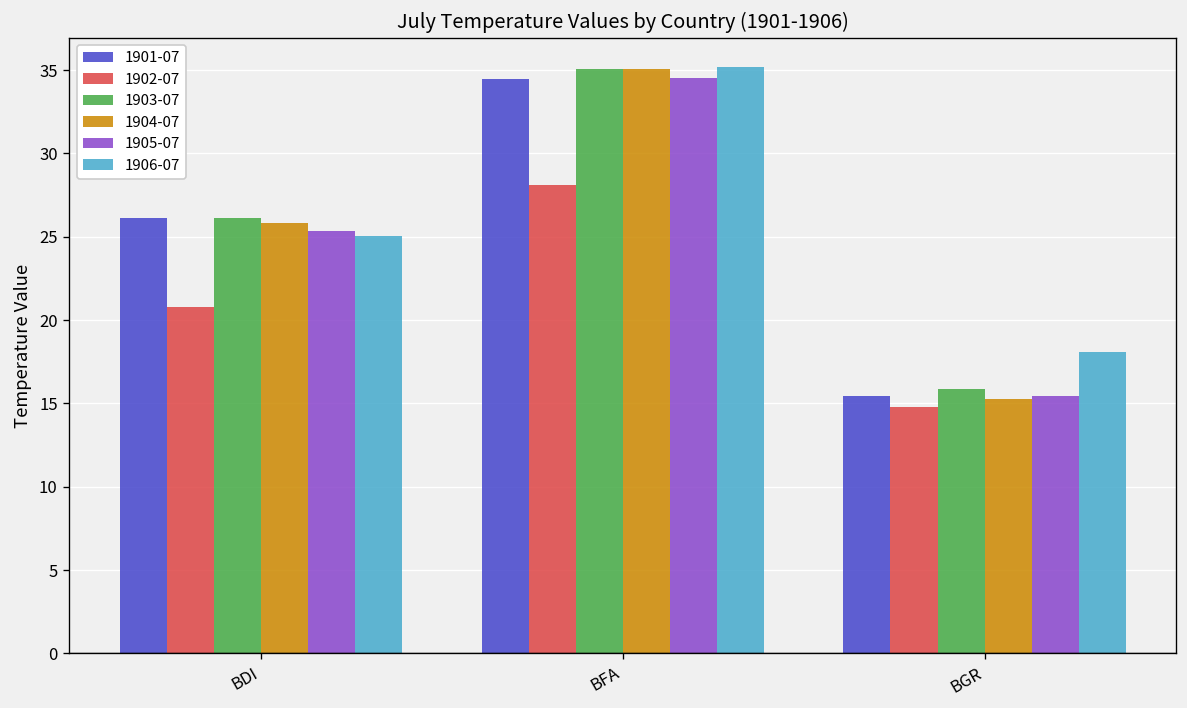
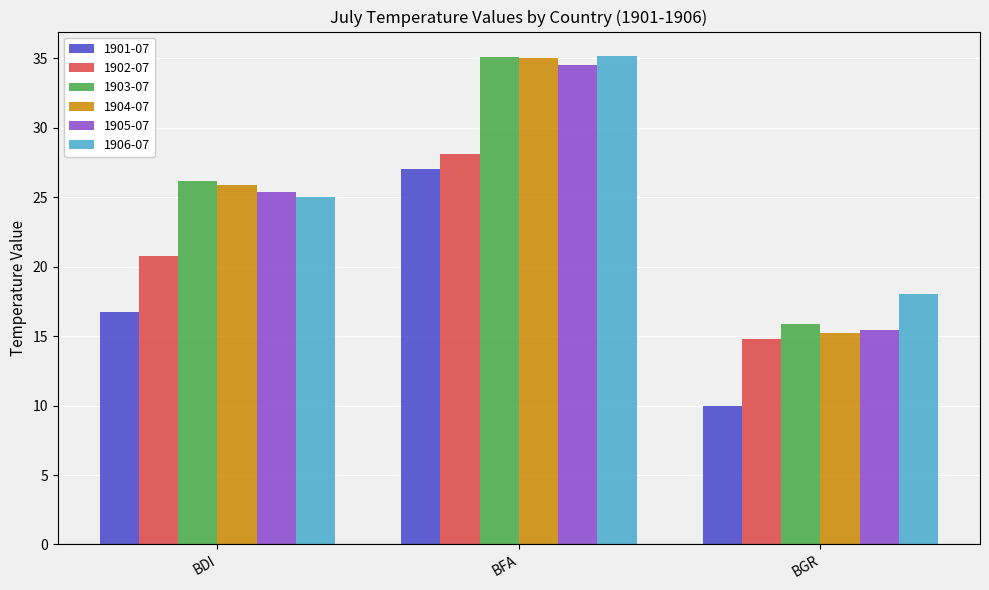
  {
    "1901-07": {
-     "BDI": 26.1,
-     "BFA": 34.5,
-     "BGR": 15.4
+     "BDI": 16.8,
+     "BFA": 27.0,
+     "BGR": 10.0
    },
    "1902-07": {
      "BDI": 20.8,
      "BFA": 28.1,
      "BGR": 14.8
    },
    "1903-07": {
      "BDI": 26.1,
      "BFA": 35.1,
      "BGR": 15.8
    },
    "1904-07": {
      "BDI": 25.9,
      "BFA": 35.0,
      "BGR": 15.3
    },
    "1905-07": {
      "BDI": 25.4,
      "BFA": 34.5,
      "BGR": 15.4
    },
    "1906-07": {
      "BDI": 25.0,
      "BFA": 35.2,
      "BGR": 18.1
    }
  }
